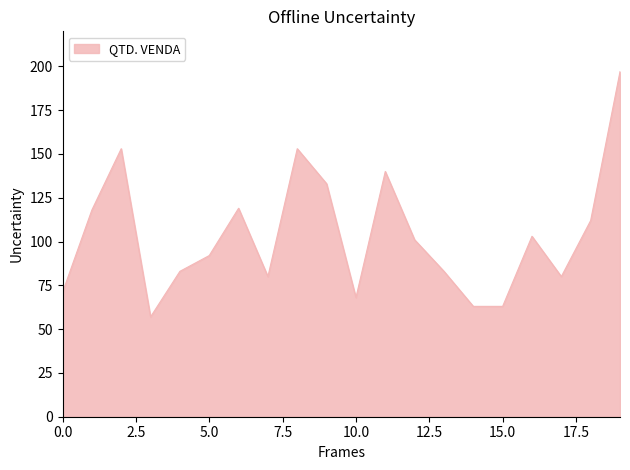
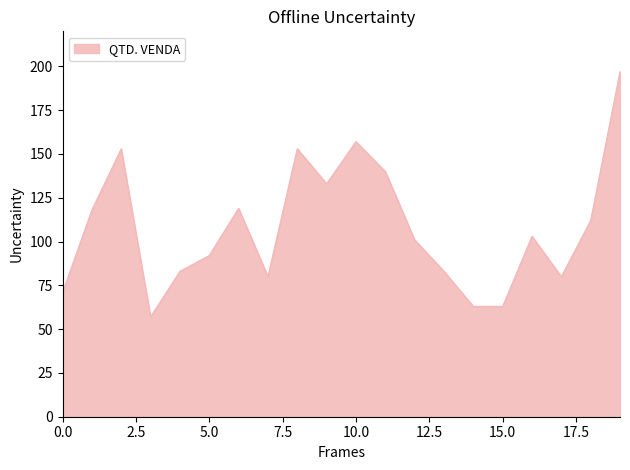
  {
    "0.0": 71,
    "5.0": 92,
-   "10.0": 68,
+   "10.0": 157,
    "15.0": 63
  }
